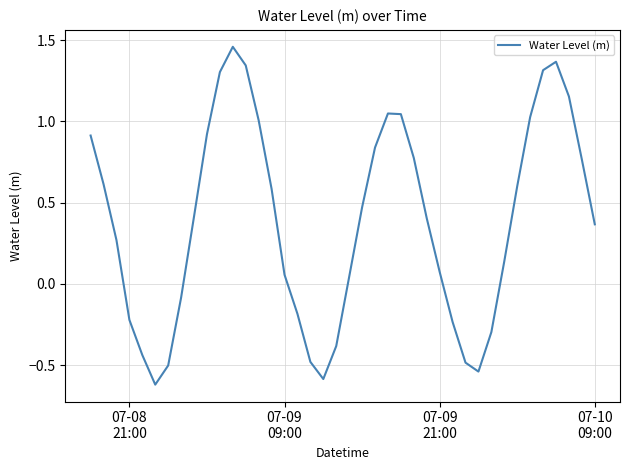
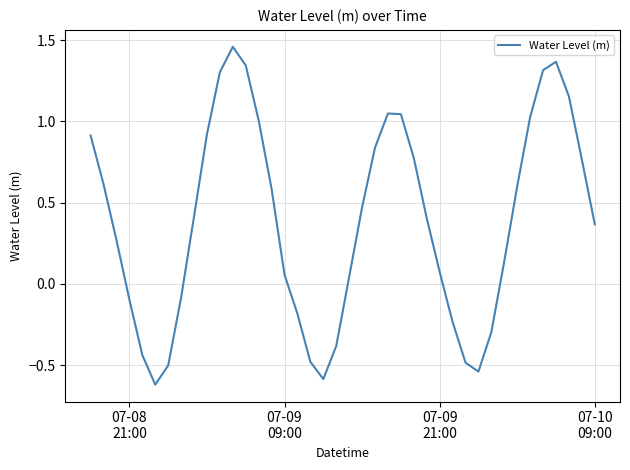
  {
-   "07-08 21:00": -0.22,
+   "07-08 21:00": -0.10,
    "07-09 09:00": 0.06,
    "07-09 21:00": 0.07,
    "07-10 09:00": 0.37
  }
